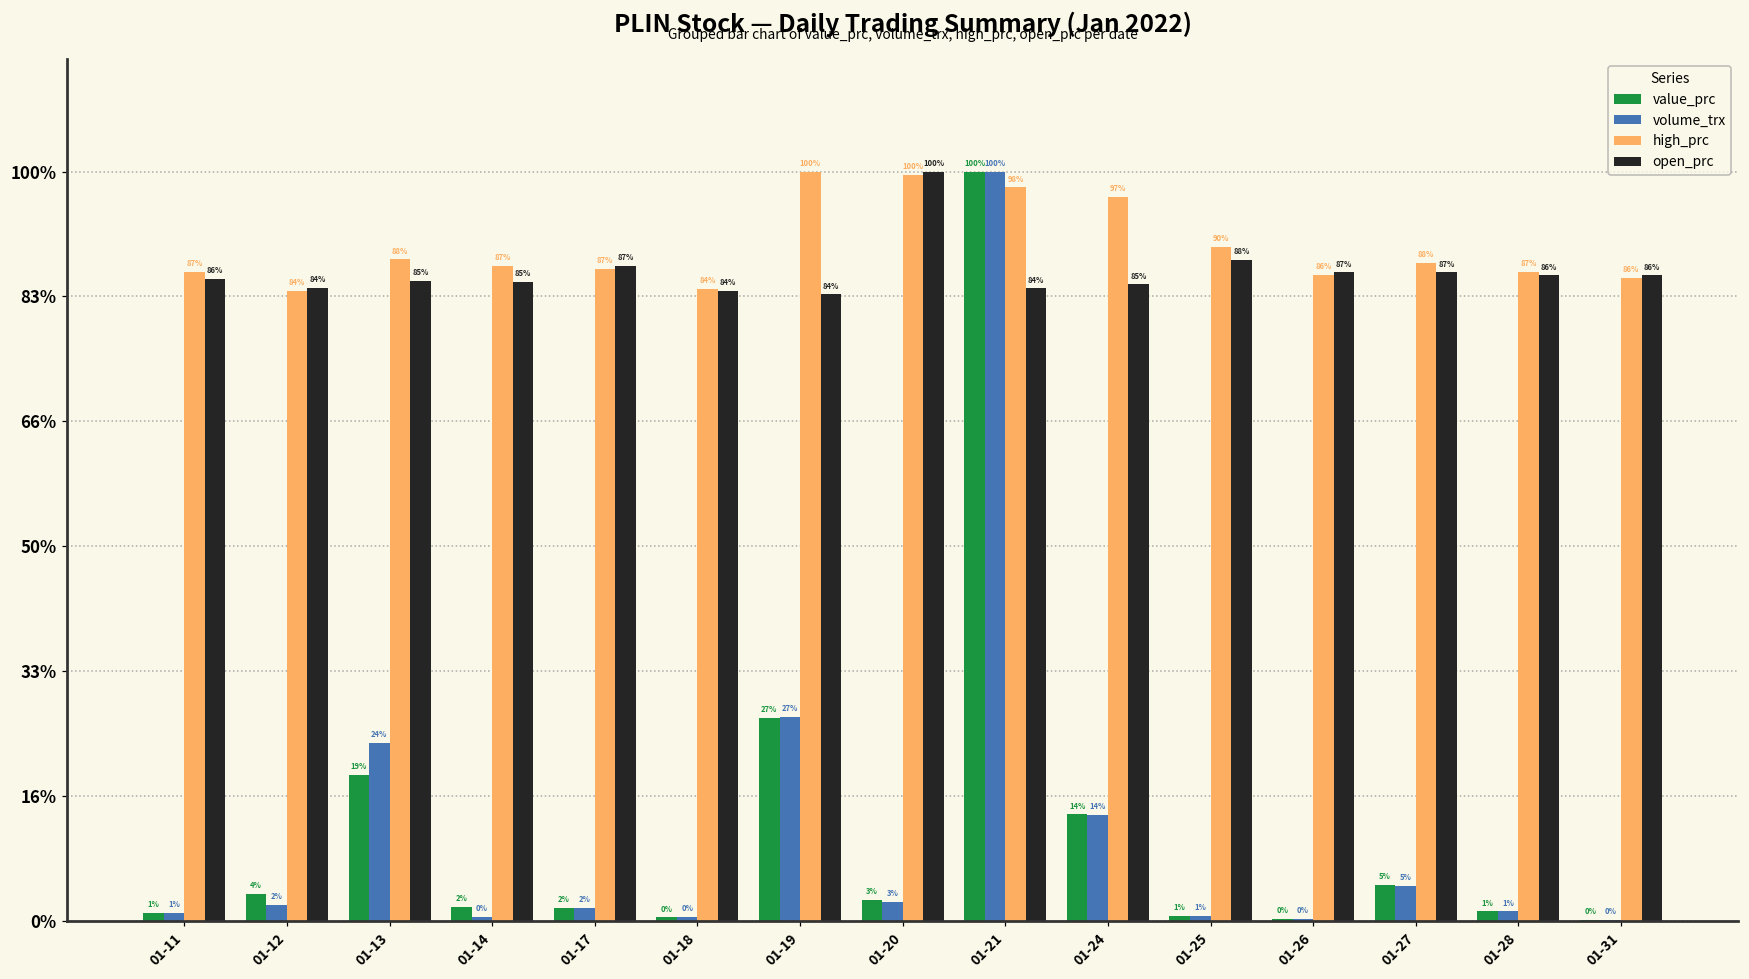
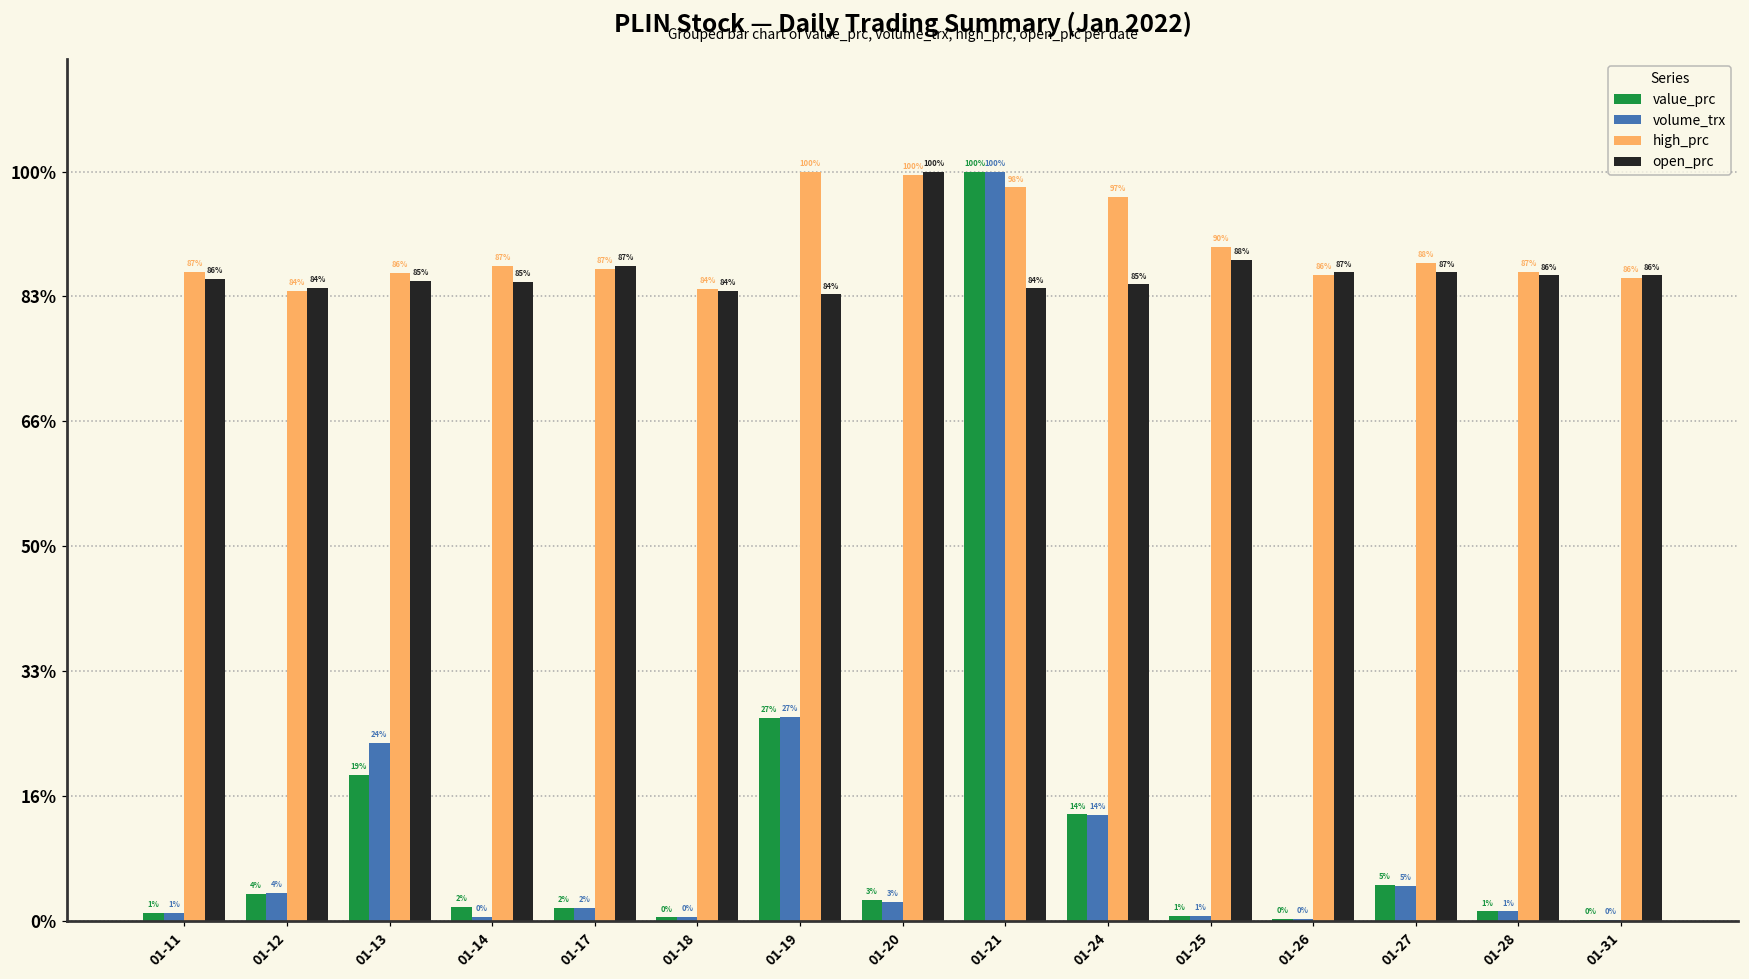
  {
    "value_prc": {
      "01-11": "1%",
      "01-12": "4%",
      "01-13": "19%",
      "01-14": "2%",
      "01-17": "2%",
      "01-18": "0%",
      "01-19": "27%",
      "01-20": "3%",
      "01-21": "100%",
      "01-24": "14%",
      "01-25": "1%",
      "01-26": "0%",
      "01-27": "5%",
      "01-28": "1%",
      "01-31": "0%"
    },
    "volume_trx": {
      "01-11": "1%",
-     "01-12": "2%",
+     "01-12": "4%",
      "01-13": "24%",
      "01-14": "0%",
      "01-17": "2%",
      "01-18": "0%",
      "01-19": "27%",
      "01-20": "3%",
      "01-21": "100%",
      "01-24": "14%",
      "01-25": "1%",
      "01-26": "0%",
      "01-27": "5%",
      "01-28": "1%",
      "01-31": "0%"
    },
    "high_prc": {
      "01-11": "87%",
      "01-12": "84%",
-     "01-13": "88%",
+     "01-13": "86%",
      "01-14": "87%",
      "01-17": "87%",
      "01-18": "84%",
      "01-19": "100%",
      "01-20": "100%",
      "01-21": "98%",
      "01-24": "97%",
      "01-25": "90%",
      "01-26": "86%",
      "01-27": "88%",
      "01-28": "87%",
      "01-31": "86%"
    },
    "open_prc": {
      "01-11": "86%",
      "01-12": "84%",
      "01-13": "85%",
      "01-14": "85%",
      "01-17": "87%",
      "01-18": "84%",
      "01-19": "84%",
      "01-20": "100%",
      "01-21": "84%",
      "01-24": "85%",
      "01-25": "88%",
      "01-26": "87%",
      "01-27": "87%",
      "01-28": "86%",
      "01-31": "86%"
    }
  }
